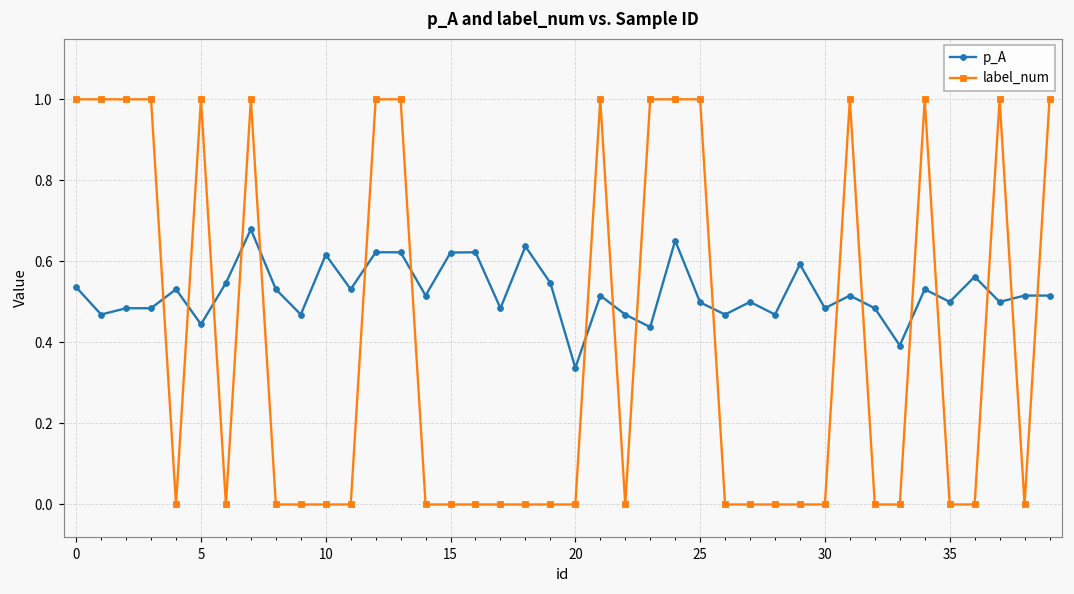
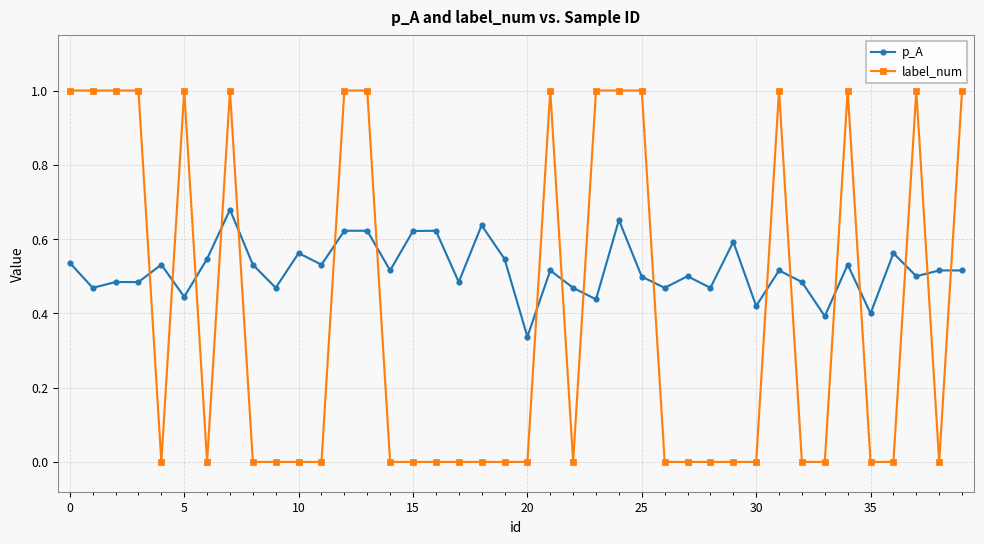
  {
    "p_A": {
      "0": 0.54,
      "5": 0.44,
-     "10": 0.62,
+     "10": 0.56,
      "15": 0.62,
      "20": 0.34,
      "25": 0.50,
-     "30": 0.48,
-     "35": 0.5
+     "30": 0.42,
+     "35": 0.4
    },
    "label_num": {
      "0": 1.00,
      "5": 1.00,
      "10": 0.00,
      "15": 0.00,
      "20": 0.00,
      "25": 1.00,
      "30": 0.00,
      "35": 0.00
    }
  }
